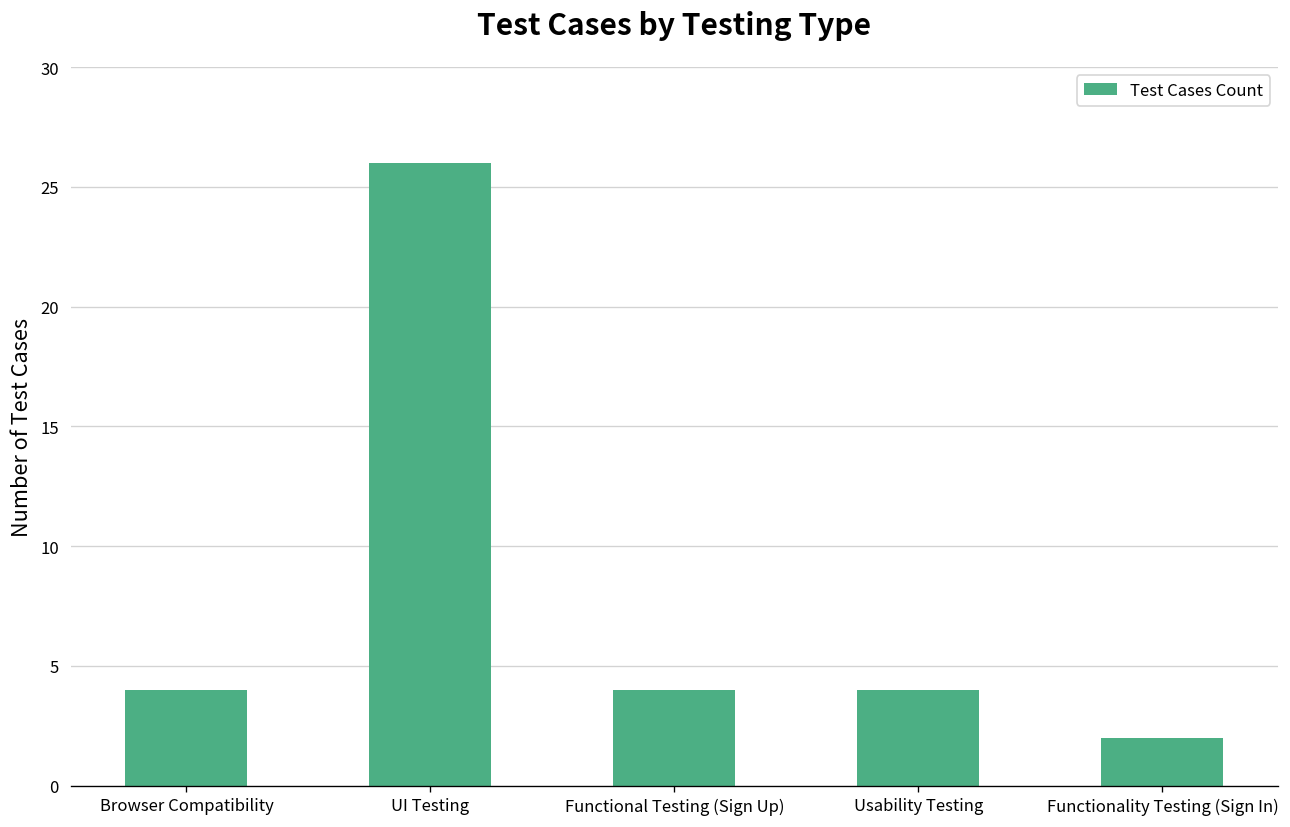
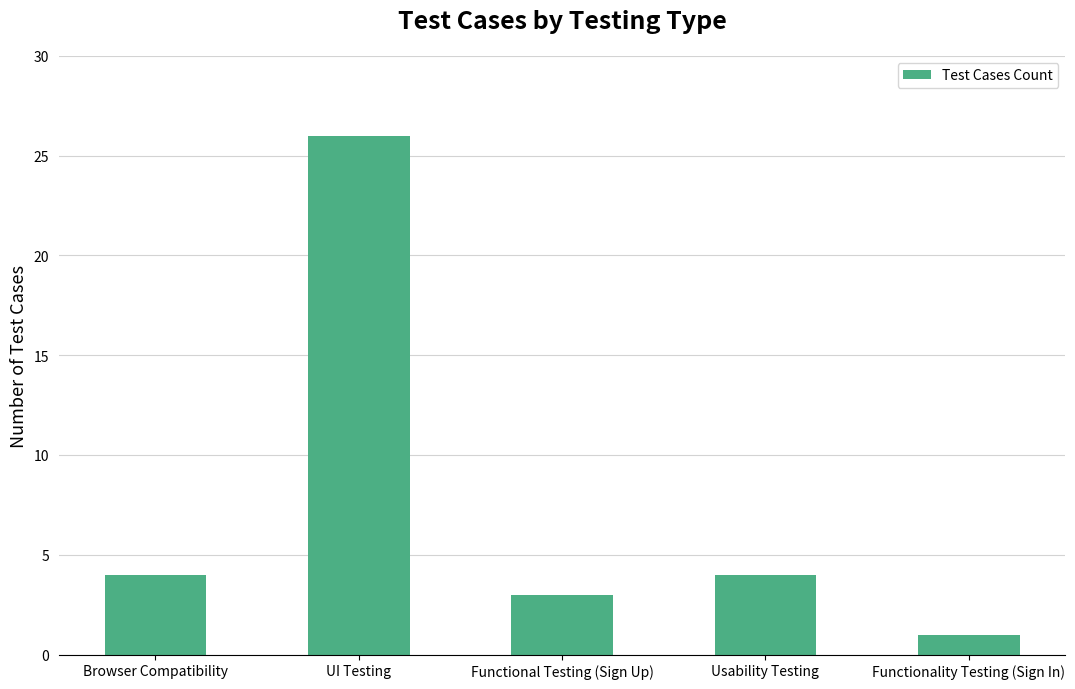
  {
    "Browser Compatibility": 4,
    "UI Testing": 26,
-   "Functional Testing (Sign Up)": 4,
+   "Functional Testing (Sign Up)": 3,
    "Usability Testing": 4,
-   "Functionality Testing (Sign In)": 2
+   "Functionality Testing (Sign In)": 1
  }
